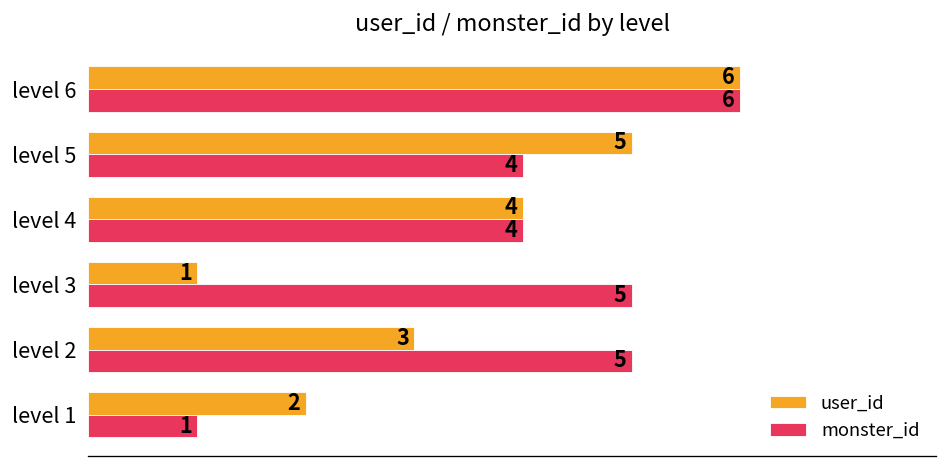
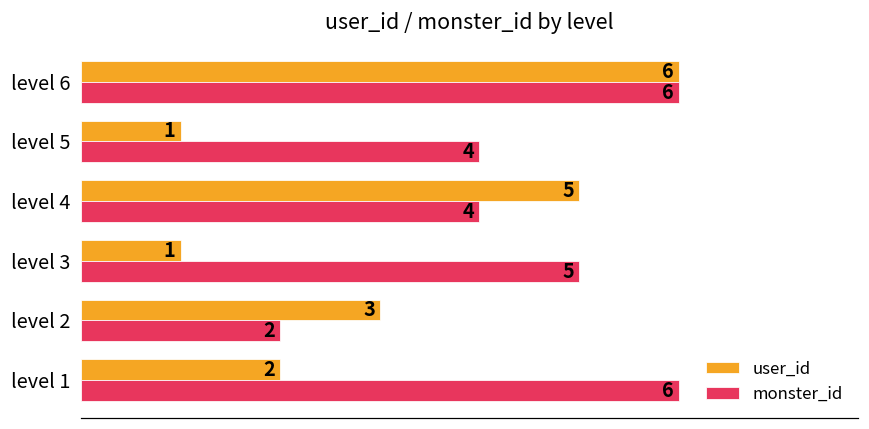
  {
    "user_id": {
      "level 6": 6,
-     "level 5": 5,
-     "level 4": 4,
+     "level 5": 1,
+     "level 4": 5,
      "level 3": 1,
      "level 2": 3,
      "level 1": 2
    },
    "monster_id": {
      "level 6": 6,
      "level 5": 4,
      "level 4": 4,
      "level 3": 5,
-     "level 2": 5,
-     "level 1": 1
+     "level 2": 2,
+     "level 1": 6
    }
  }
